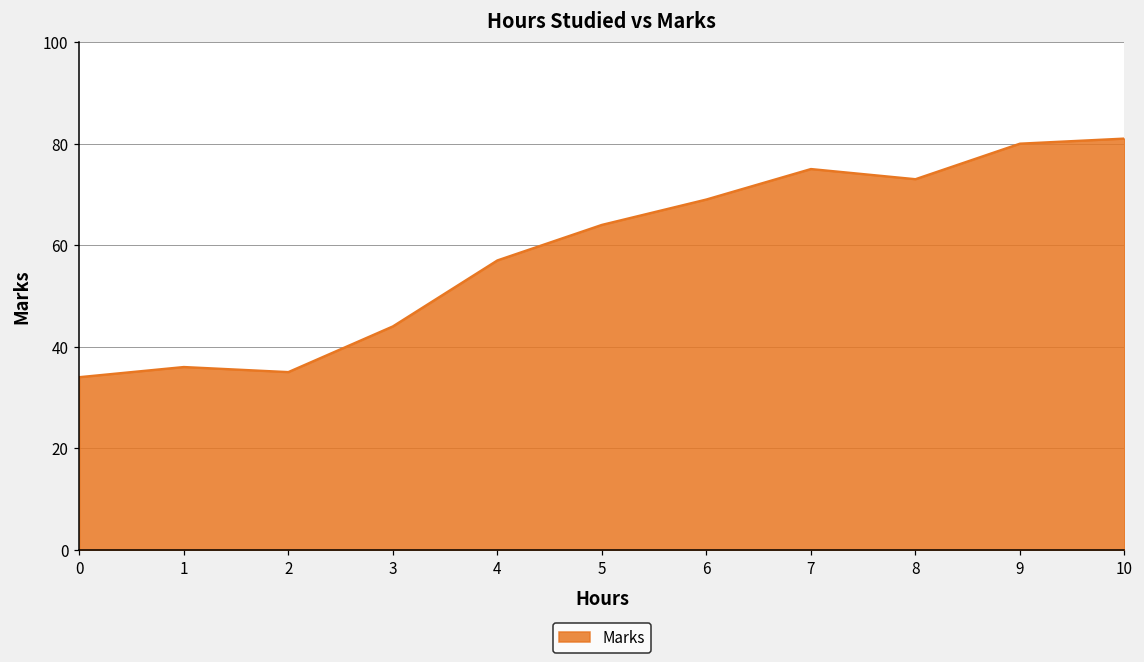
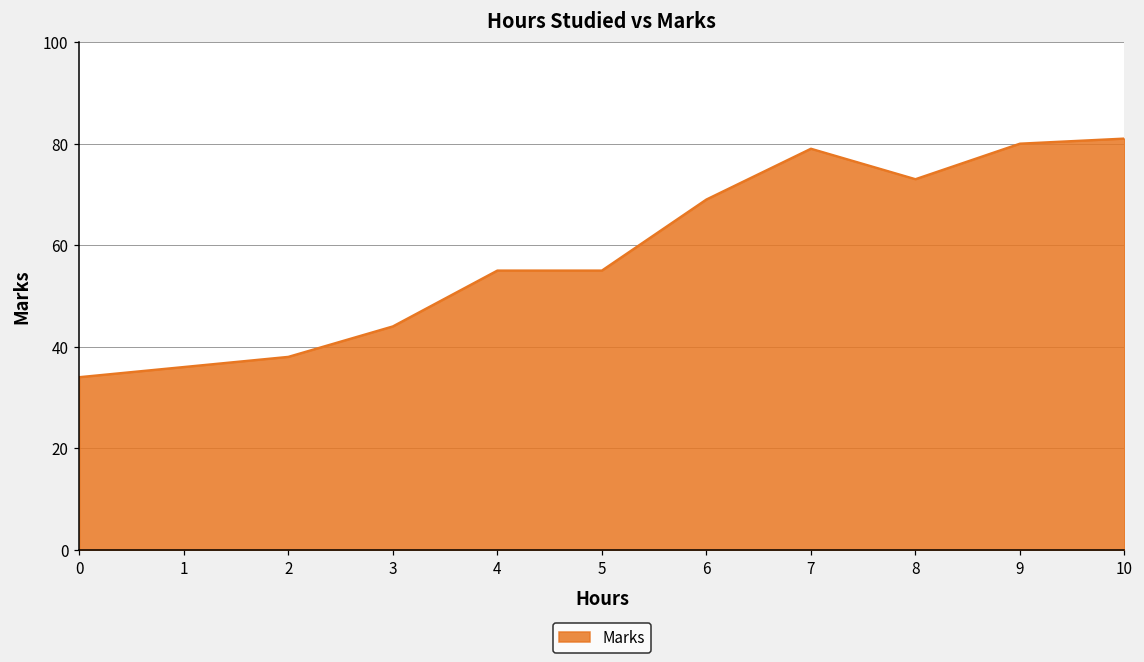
  {
    "0": 34,
    "1": 36,
-   "2": 35,
+   "2": 38,
    "3": 44,
-   "4": 57,
-   "5": 64,
+   "4": 55,
+   "5": 55,
    "6": 69,
-   "7": 75,
+   "7": 79,
    "8": 73,
    "9": 80,
    "10": 81
  }
